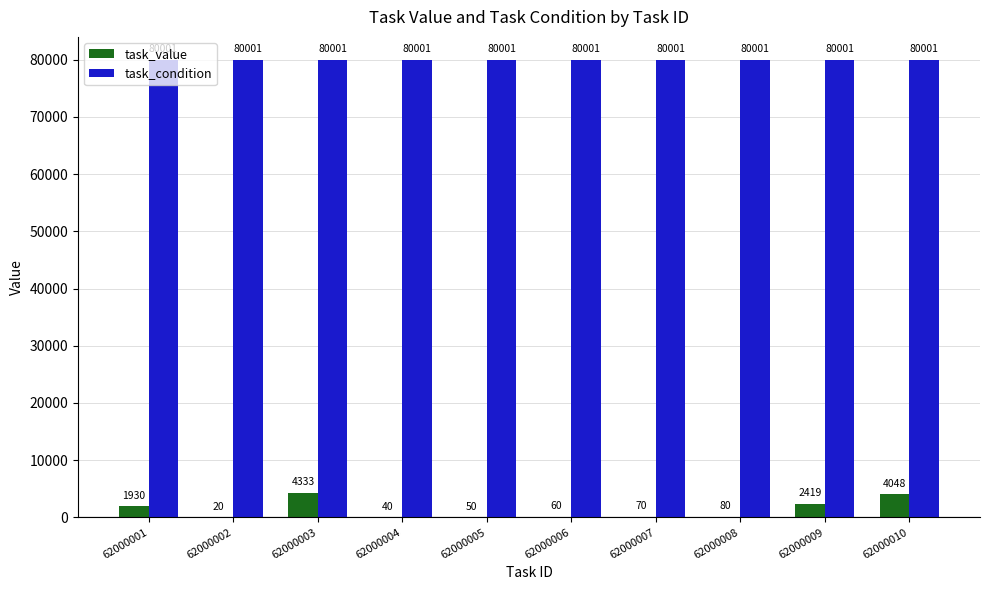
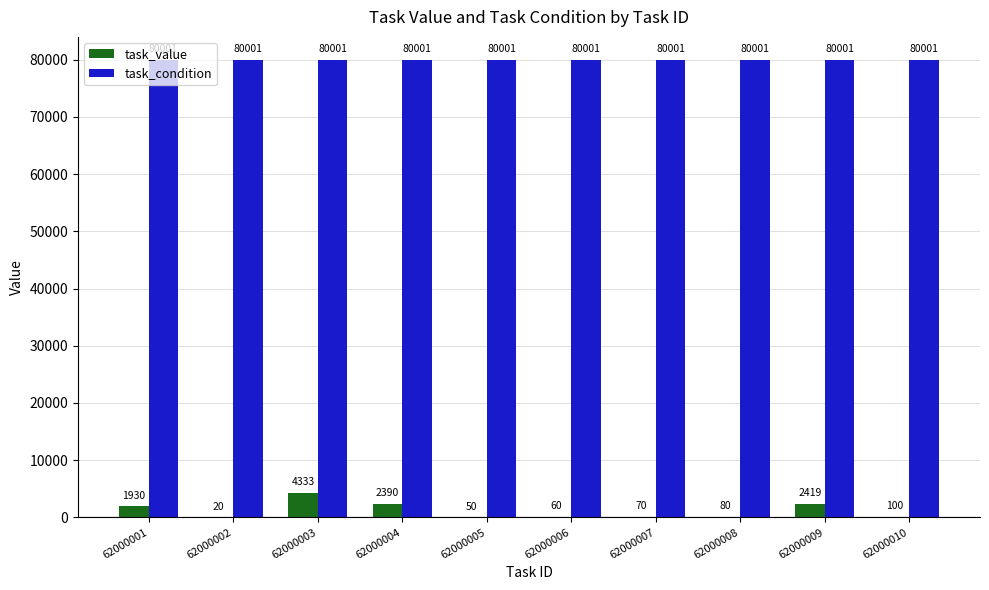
  {
    "task_value": {
      "62000001": 1930,
      "62000002": 20,
      "62000003": 4333,
-     "62000004": 40,
+     "62000004": 2390,
      "62000005": 50,
      "62000006": 60,
      "62000007": 70,
      "62000008": 80,
      "62000009": 2419,
-     "62000010": 4048
+     "62000010": 100
    },
    "task_condition": {
      "62000002": 80001,
      "62000003": 80001,
      "62000004": 80001,
      "62000005": 80001,
      "62000006": 80001,
      "62000007": 80001,
      "62000008": 80001,
      "62000009": 80001,
      "62000010": 80001
    }
  }
